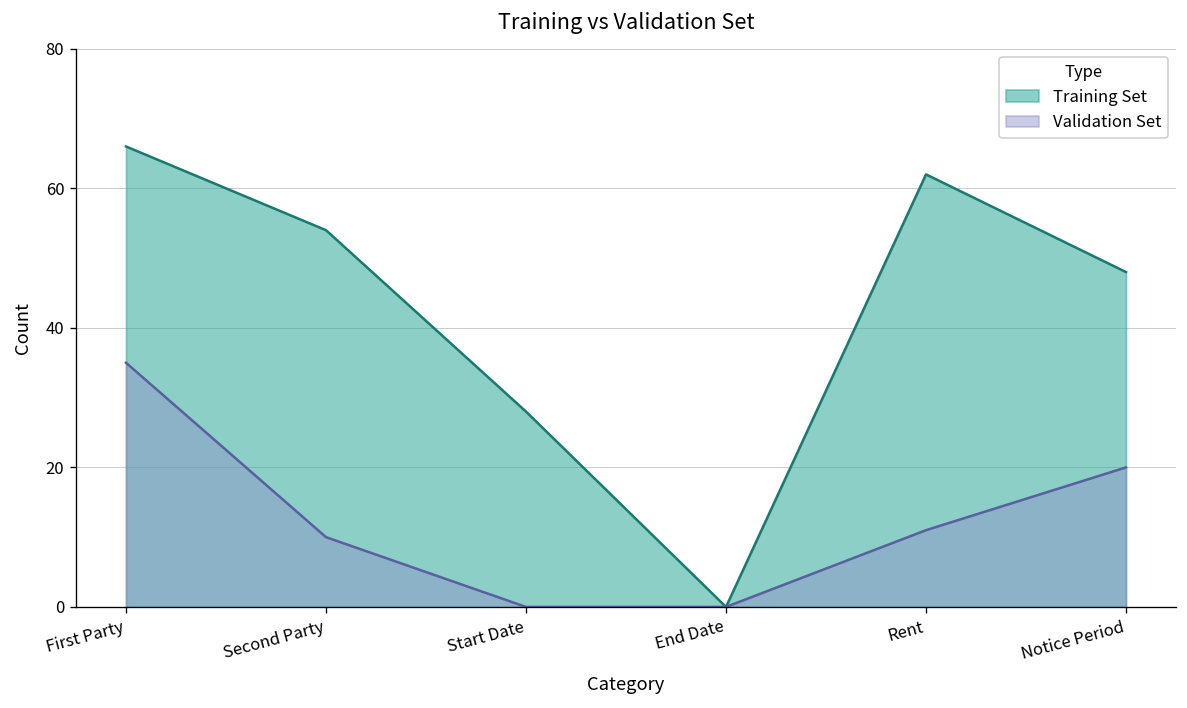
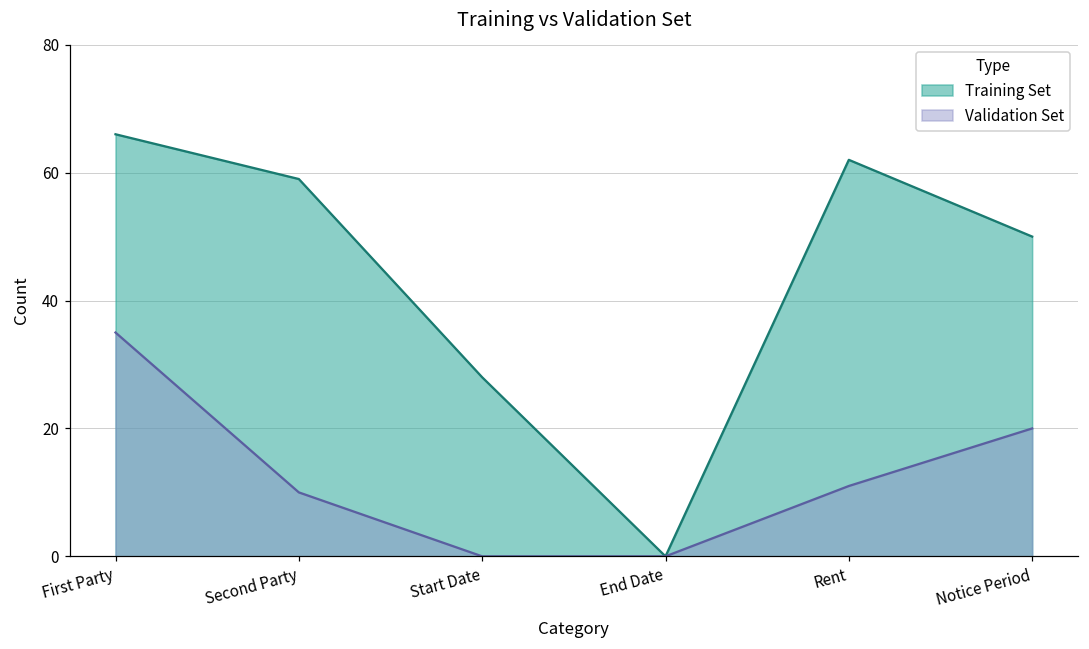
  {
    "Training Set": {
      "First Party": 66,
-     "Second Party": 54,
+     "Second Party": 59,
      "Start Date": 28,
      "Rent": 62,
-     "Notice Period": 48
+     "Notice Period": 50
    },
    "Validation Set": {
      "First Party": 35,
      "Second Party": 10,
      "Start Date": 0,
      "Rent": 11,
      "Notice Period": 20
    }
  }
